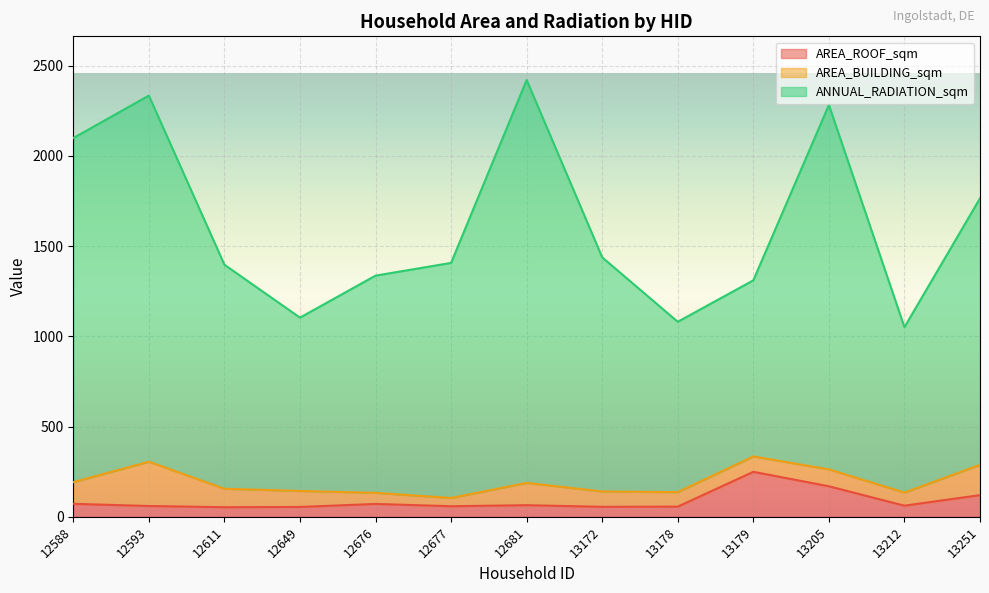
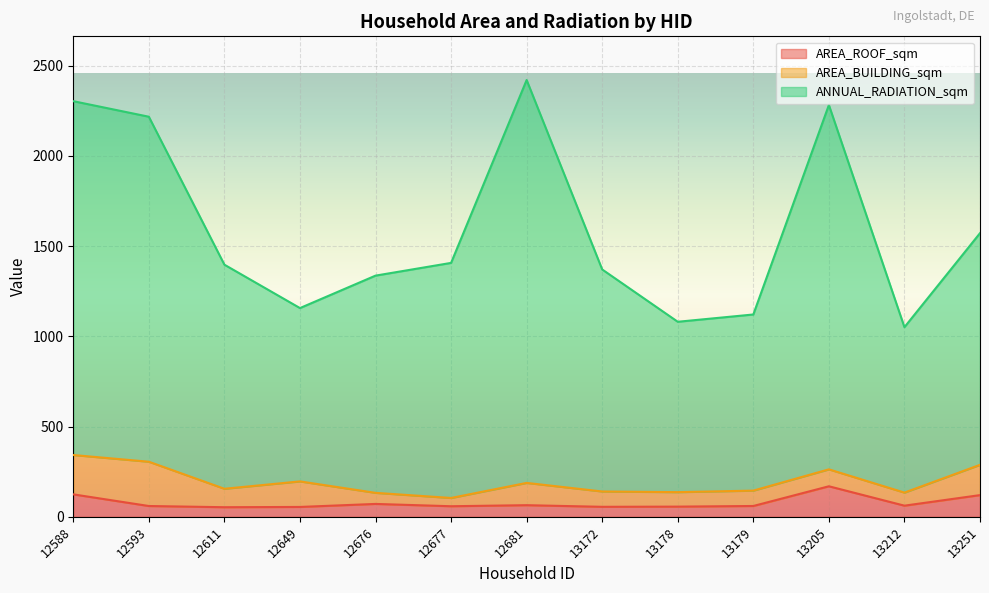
  {
    "AREA_ROOF_sqm": {
-     "12588": 70,
+     "12588": 120,
      "12593": 60,
      "12611": 50,
      "12649": 50,
      "12676": 70,
      "12677": 60,
      "12681": 60,
      "13172": 60,
      "13178": 60,
-     "13179": 250,
+     "13179": 60,
      "13205": 170,
      "13212": 60,
      "13251": 120
    },
    "AREA_BUILDING_sqm": {
-     "12588": 120,
+     "12588": 220,
      "12593": 250,
      "12611": 100,
-     "12649": 90,
+     "12649": 140,
      "12676": 60,
      "12677": 50,
      "12681": 120,
      "13172": 80,
      "13178": 80,
      "13179": 90,
      "13205": 90,
      "13212": 70,
      "13251": 170
    },
    "ANNUAL_RADIATION_sqm": {
-     "12588": 1910,
-     "12593": 2030,
+     "12588": 1960,
+     "12593": 1910,
      "12611": 1240,
      "12649": 960,
      "12676": 1200,
      "12677": 1300,
      "12681": 2230,
-     "13172": 1300,
+     "13172": 1230,
      "13178": 940,
      "13179": 980,
      "13205": 2020,
      "13212": 920,
-     "13251": 1480
+     "13251": 1280
    }
  }
